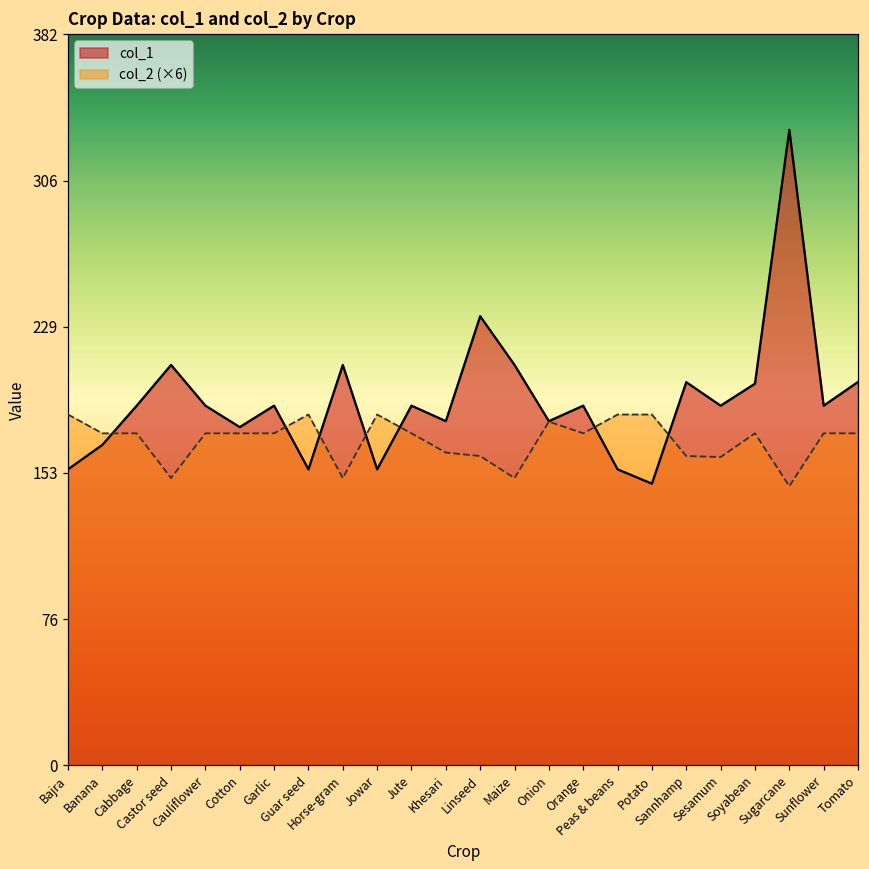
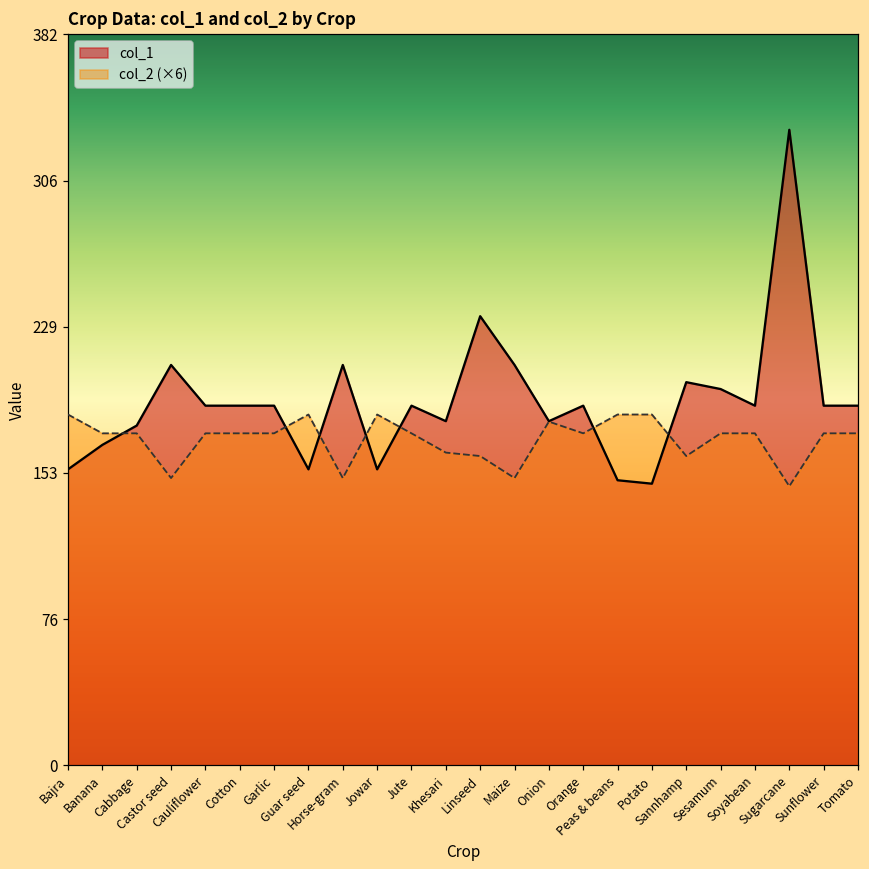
  {
    "col_1": {
      "Bajra": 155,
      "Banana": 168,
-     "Cabbage": 188,
+     "Cabbage": 178,
      "Castor seed": 209,
      "Cauliflower": 188,
-     "Cotton": 177,
+     "Cotton": 188,
      "Garlic": 188,
      "Guar seed": 155,
      "Horse-gram": 209,
      "Jowar": 155,
      "Jute": 188,
      "Khesari": 180,
      "Linseed": 235,
      "Maize": 209,
      "Orange": 188,
-     "Peas & beans": 155,
+     "Peas & beans": 149,
      "Potato": 147,
      "Sannhamp": 200,
-     "Sesamum": 188,
-     "Soyabean": 200,
+     "Sesamum": 197,
+     "Soyabean": 188,
      "Sugarcane": 332,
      "Sunflower": 188,
-     "Tomato": 201
+     "Tomato": 188
    },
    "col_2 (×6)": {
      "Bajra": 183,
      "Banana": 174,
      "Cabbage": 174,
      "Castor seed": 150,
      "Cauliflower": 174,
      "Cotton": 174,
      "Garlic": 174,
      "Guar seed": 183,
      "Horse-gram": 150,
      "Jowar": 183,
      "Jute": 174,
      "Khesari": 164,
      "Linseed": 162,
      "Maize": 150,
      "Orange": 174,
      "Peas & beans": 183,
      "Potato": 183,
      "Sannhamp": 162,
-     "Sesamum": 161,
+     "Sesamum": 174,
      "Soyabean": 174,
      "Sugarcane": 146,
      "Sunflower": 174,
      "Tomato": 174
    }
  }
